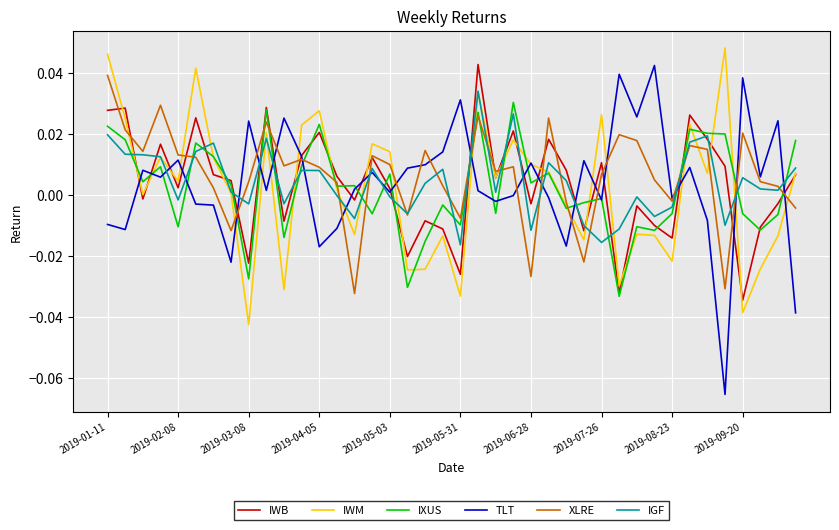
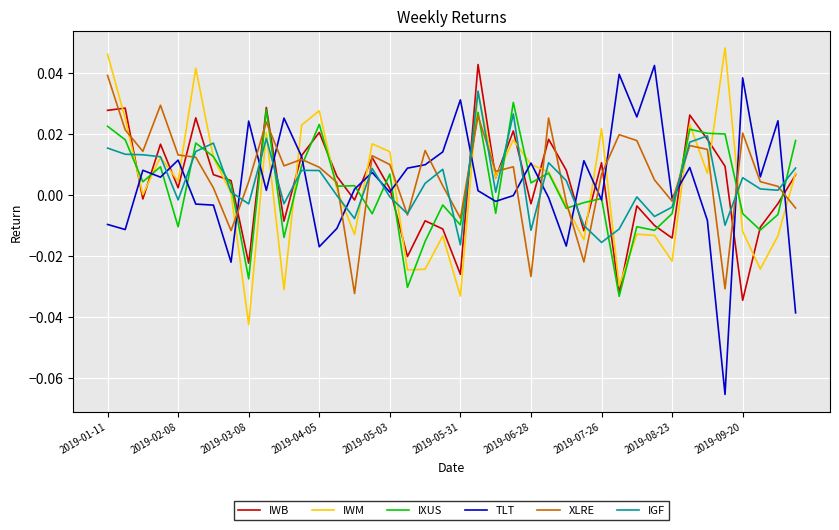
  {
    "IWB": {
      "2019-01-11": 0.028,
      "2019-02-08": 0.002,
      "2019-03-08": -0.022,
      "2019-04-05": 0.021,
      "2019-05-03": 0.002,
      "2019-05-31": -0.026,
      "2019-06-28": -0.003,
      "2019-07-26": 0.011,
      "2019-08-23": -0.014,
      "2019-09-20": -0.035
    },
    "IWM": {
      "2019-01-11": 0.046,
      "2019-02-08": 0.004,
      "2019-03-08": -0.043,
      "2019-04-05": 0.028,
      "2019-05-03": 0.014,
      "2019-05-31": -0.033,
-     "2019-07-26": 0.026,
+     "2019-07-26": 0.022,
      "2019-08-23": -0.022,
-     "2019-09-20": -0.039
+     "2019-09-20": -0.012
    },
    "IXUS": {
      "2019-01-11": 0.023,
      "2019-02-08": -0.010,
      "2019-03-08": -0.028,
      "2019-04-05": 0.023,
      "2019-05-03": 0.007,
      "2019-05-31": -0.010,
      "2019-06-28": 0.004,
      "2019-08-23": -0.006,
      "2019-09-20": -0.006
    },
    "TLT": {
      "2019-01-11": -0.010,
      "2019-02-08": 0.011,
      "2019-03-08": 0.024,
      "2019-04-05": -0.017,
      "2019-05-03": 0.001,
      "2019-05-31": 0.031,
      "2019-08-23": -0.001,
      "2019-09-20": 0.038
    },
    "XLRE": {
      "2019-01-11": 0.039,
      "2019-02-08": 0.013,
      "2019-03-08": 0.004,
      "2019-04-05": 0.009,
      "2019-05-03": 0.010,
      "2019-05-31": -0.008,
      "2019-06-28": -0.027,
      "2019-07-26": 0.007,
      "2019-08-23": -0.002,
      "2019-09-20": 0.020
    },
    "IGF": {
-     "2019-01-11": 0.020,
+     "2019-01-11": 0.015,
      "2019-02-08": -0.002,
      "2019-03-08": -0.003,
      "2019-04-05": 0.008,
      "2019-05-03": -0.001,
      "2019-05-31": -0.016,
      "2019-06-28": -0.012,
      "2019-07-26": -0.016,
      "2019-08-23": -0.004,
      "2019-09-20": 0.006
    }
  }
